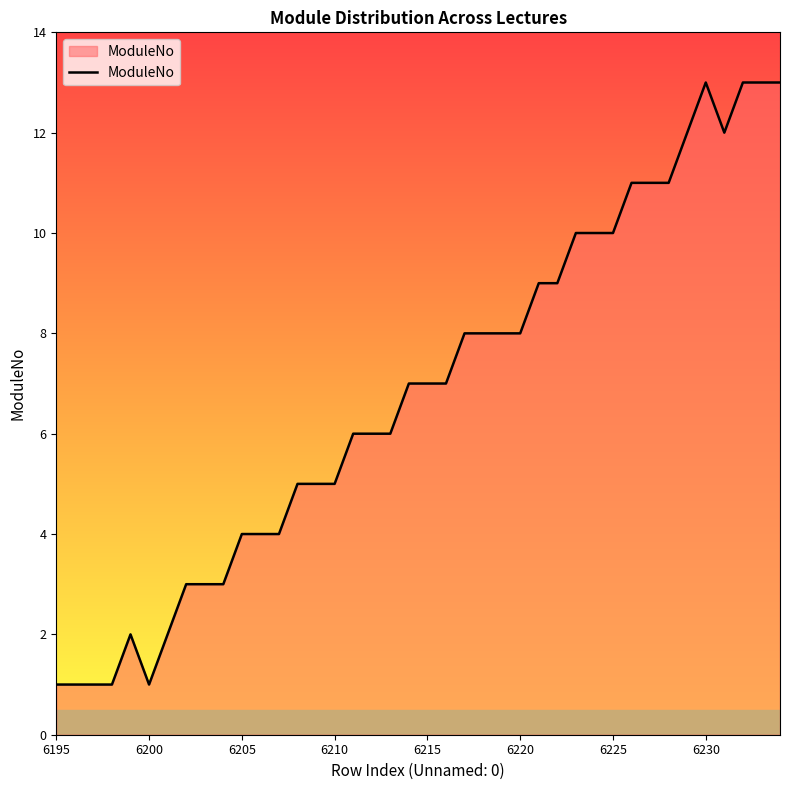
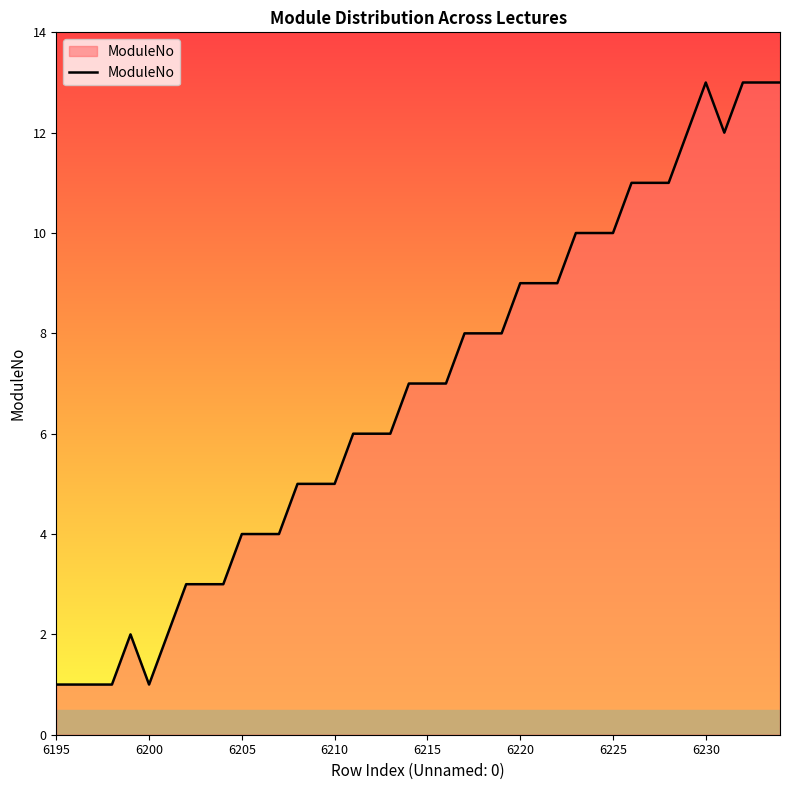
  {
    "6195": 1,
    "6200": 1,
    "6205": 4,
    "6210": 5,
    "6215": 7,
-   "6220": 8,
+   "6220": 9,
    "6225": 10,
    "6230": 13
  }
